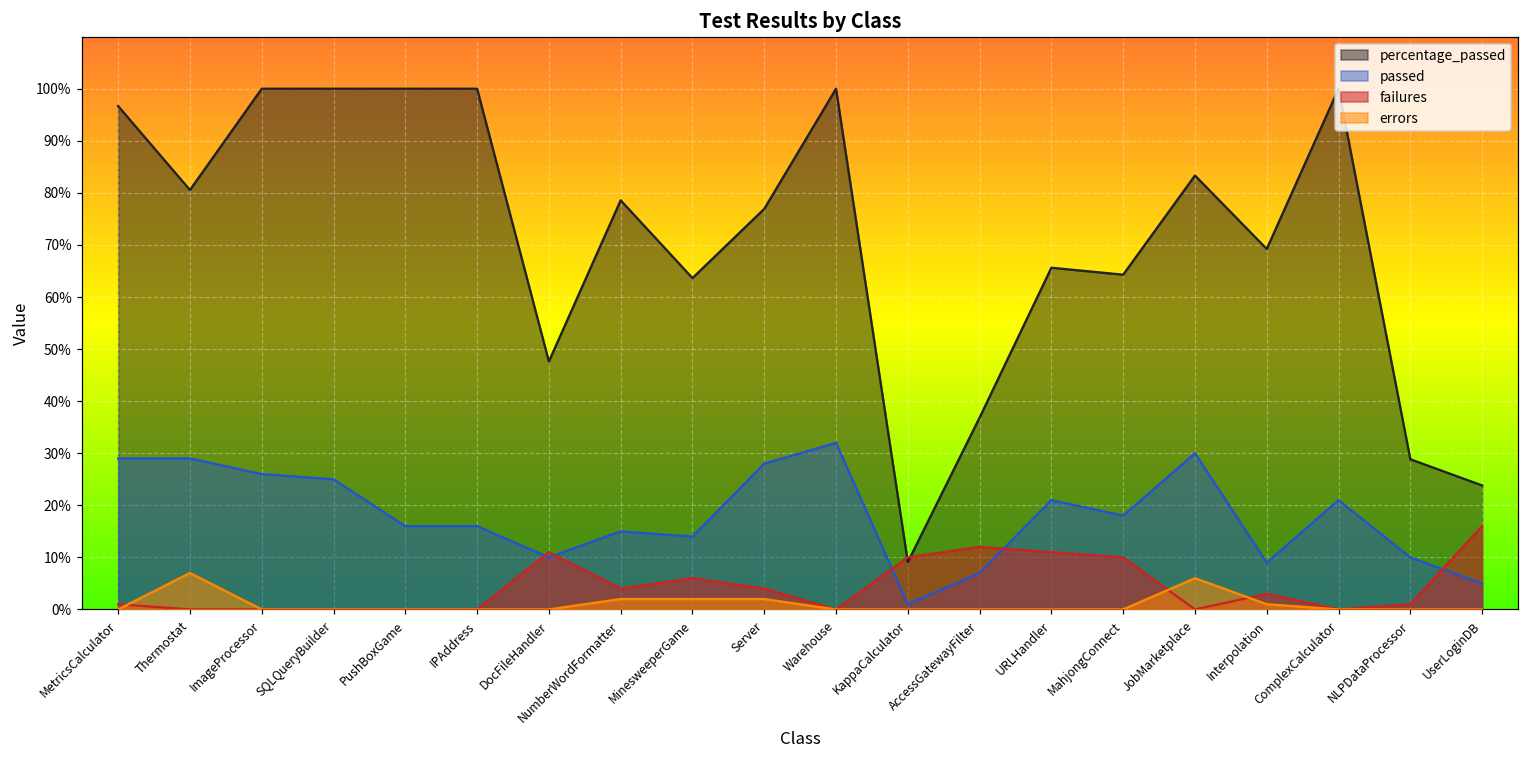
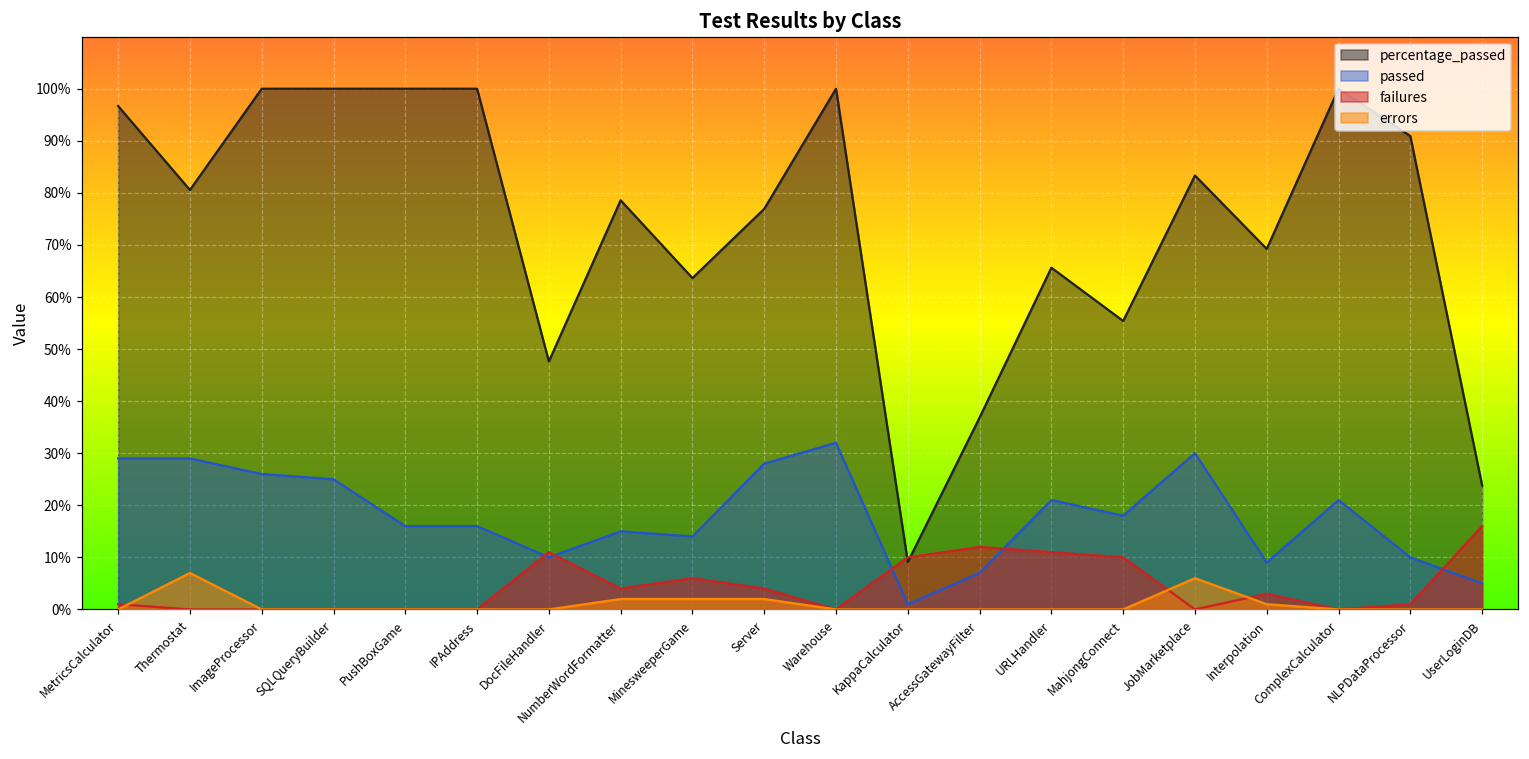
  {
    "percentage_passed": {
      "MetricsCalculator": "97%",
      "Thermostat": "81%",
      "ImageProcessor": "100%",
      "SQLQueryBuilder": "100%",
      "PushBoxGame": "100%",
      "IPAddress": "100%",
      "DocFileHandler": "48%",
      "NumberWordFormatter": "79%",
      "MinesweeperGame": "64%",
      "Server": "77%",
      "Warehouse": "100%",
      "KappaCalculator": "9%",
      "AccessGatewayFilter": "37%",
      "URLHandler": "66%",
-     "MahjongConnect": "64%",
+     "MahjongConnect": "55%",
      "JobMarketplace": "83%",
      "Interpolation": "69%",
-     "NLPDataProcessor": "29%",
+     "NLPDataProcessor": "91%",
      "UserLoginDB": "24%"
    },
    "passed": {
      "MetricsCalculator": "29%",
      "Thermostat": "29%",
      "ImageProcessor": "26%",
      "SQLQueryBuilder": "25%",
      "PushBoxGame": "16%",
      "IPAddress": "16%",
      "DocFileHandler": "10%",
      "NumberWordFormatter": "15%",
      "MinesweeperGame": "14%",
      "Server": "28%",
      "Warehouse": "32%",
      "KappaCalculator": "1%",
      "AccessGatewayFilter": "7%",
      "URLHandler": "21%",
      "MahjongConnect": "18%",
      "JobMarketplace": "30%",
      "Interpolation": "9%",
      "ComplexCalculator": "21%",
      "NLPDataProcessor": "10%",
      "UserLoginDB": "5%"
    },
    "failures": {
      "MetricsCalculator": "1%",
      "Thermostat": "0%",
      "DocFileHandler": "11%",
      "NumberWordFormatter": "4%",
      "MinesweeperGame": "6%",
      "Server": "4%",
      "KappaCalculator": "10%",
      "AccessGatewayFilter": "12%",
      "URLHandler": "11%",
      "MahjongConnect": "10%",
      "JobMarketplace": "0%",
      "Interpolation": "3%",
      "NLPDataProcessor": "1%",
      "UserLoginDB": "16%"
    },
    "errors": {
      "MetricsCalculator": "0%",
      "Thermostat": "7%",
      "DocFileHandler": "0%",
      "NumberWordFormatter": "2%",
      "MinesweeperGame": "2%",
      "Server": "2%",
      "KappaCalculator": "0%",
      "AccessGatewayFilter": "0%",
      "URLHandler": "0%",
      "MahjongConnect": "0%",
      "JobMarketplace": "6%",
      "Interpolation": "1%",
      "NLPDataProcessor": "0%",
      "UserLoginDB": "0%"
    }
  }
